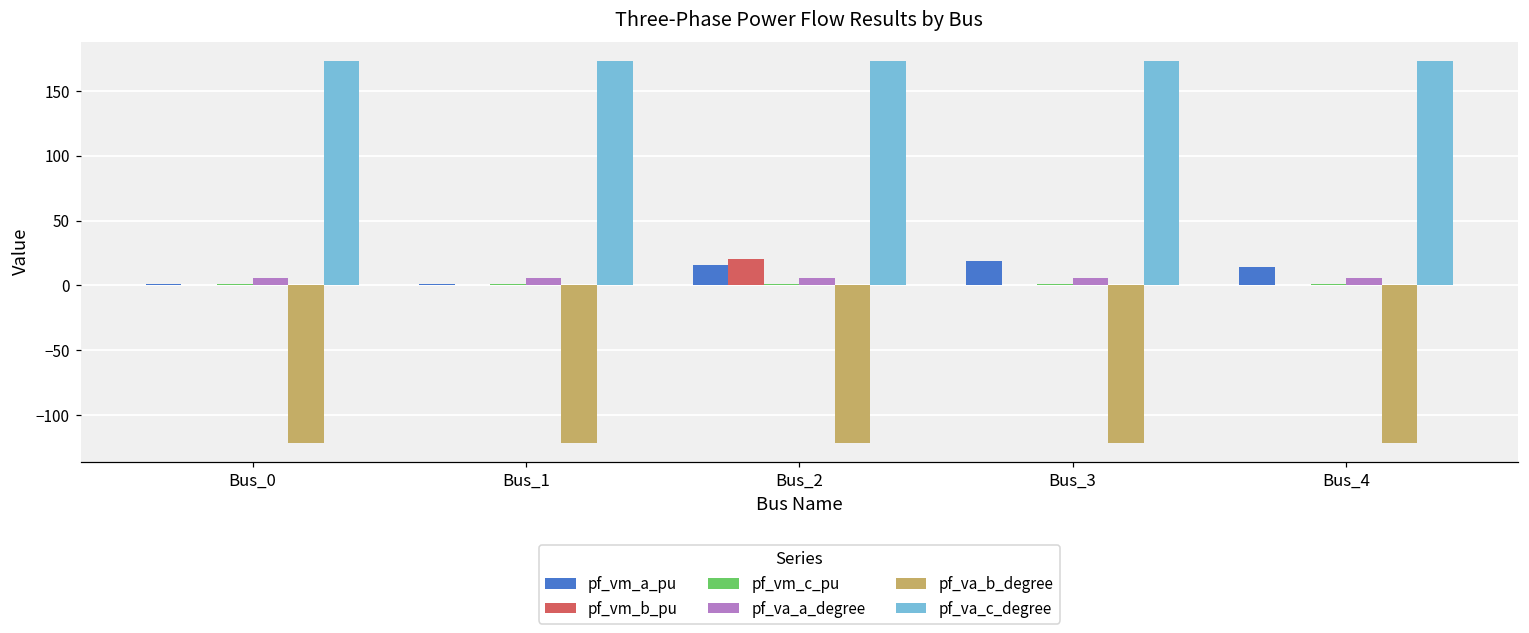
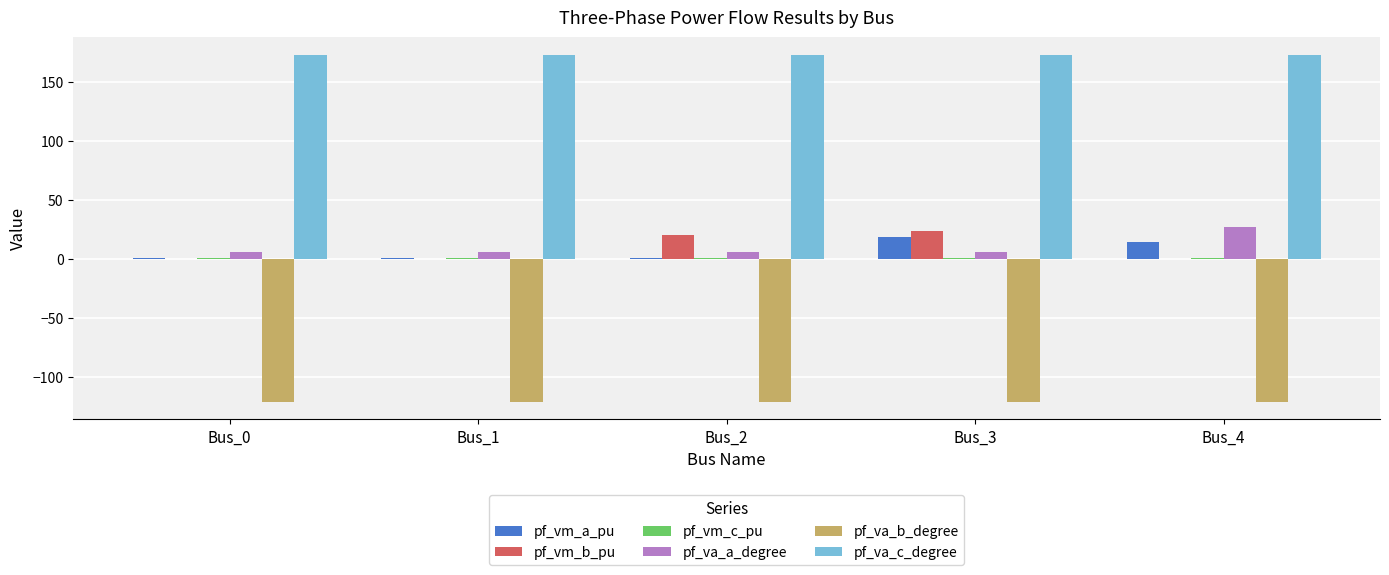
  {
    "pf_vm_a_pu": {
-     "Bus_2": 16,
+     "Bus_2": 1,
      "Bus_3": 19,
      "Bus_4": 14
    },
    "pf_vm_b_pu": {
      "Bus_2": 20,
-     "Bus_3": 0
+     "Bus_3": 24
    },
    "pf_va_a_degree": {
      "Bus_0": 6,
      "Bus_1": 6,
      "Bus_2": 6,
      "Bus_3": 6,
-     "Bus_4": 6
+     "Bus_4": 27
    },
    "pf_va_b_degree": {
      "Bus_0": -121,
      "Bus_1": -121,
      "Bus_2": -121,
      "Bus_3": -121,
      "Bus_4": -121
    },
    "pf_va_c_degree": {
      "Bus_0": 173,
      "Bus_1": 173,
      "Bus_2": 173,
      "Bus_3": 173,
      "Bus_4": 173
    }
  }
